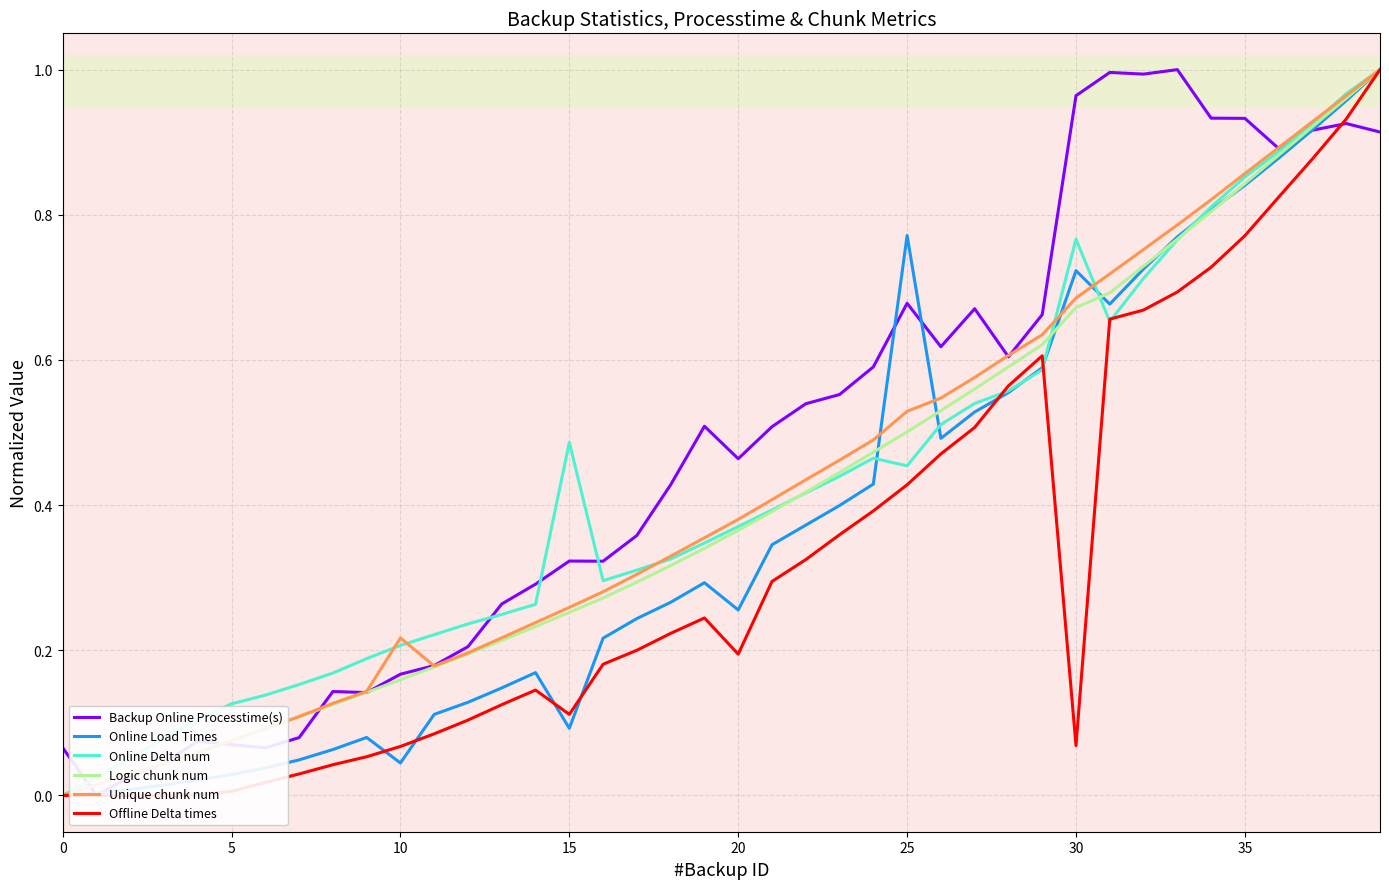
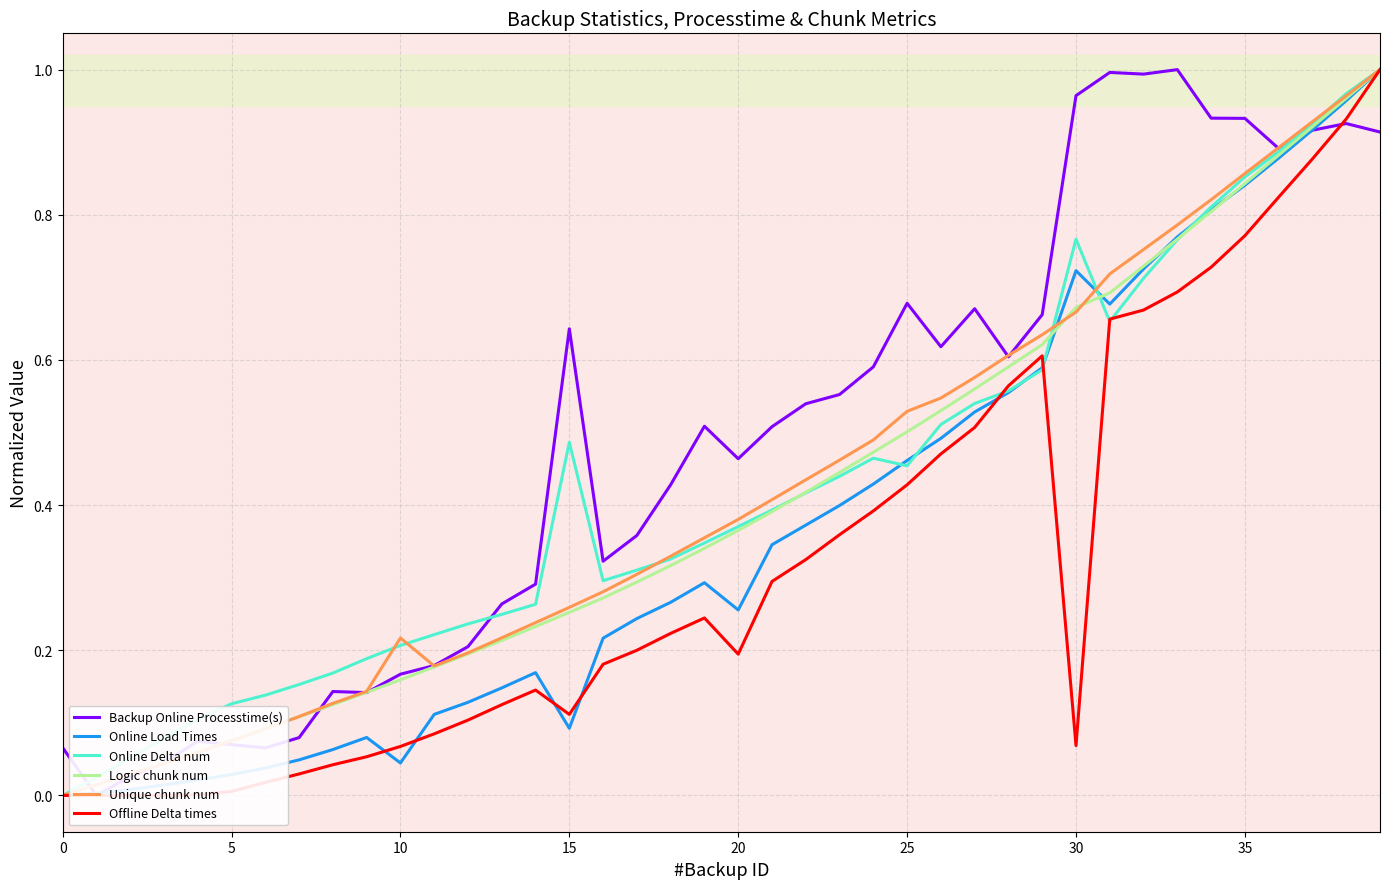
  {
    "Backup Online Processtime(s)": {
      "0": 0.07,
      "10": 0.17,
-     "15": 0.32,
+     "15": 0.64,
      "20": 0.46,
      "25": 0.68,
      "30": 0.96,
      "35": 0.93
    },
    "Online Load Times": {
      "10": 0.04,
      "15": 0.09,
      "20": 0.26,
-     "25": 0.77,
+     "25": 0.46,
      "30": 0.72
    },
    "Online Delta num": {
      "5": 0.13,
      "10": 0.21,
      "15": 0.49,
      "20": 0.37,
      "25": 0.45,
      "30": 0.77,
      "35": 0.85
    },
    "Logic chunk num": {
      "10": 0.16,
      "15": 0.25,
      "20": 0.37,
      "25": 0.50,
      "30": 0.67
    },
    "Unique chunk num": {
      "10": 0.22,
      "15": 0.26,
      "20": 0.38,
      "25": 0.53,
-     "30": 0.69,
+     "30": 0.67,
      "35": 0.86
    },
    "Offline Delta times": {
      "10": 0.07,
      "15": 0.11,
      "20": 0.19,
      "25": 0.43,
      "30": 0.07,
      "35": 0.77
    }
  }
